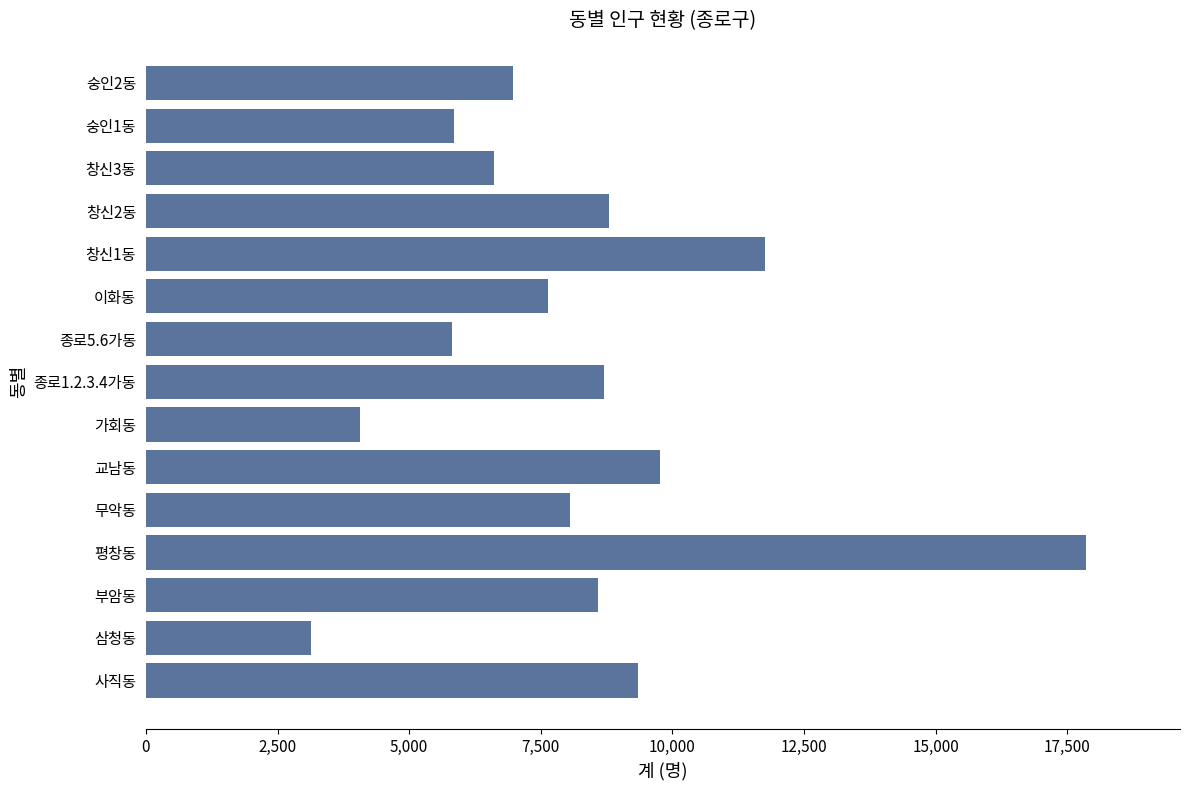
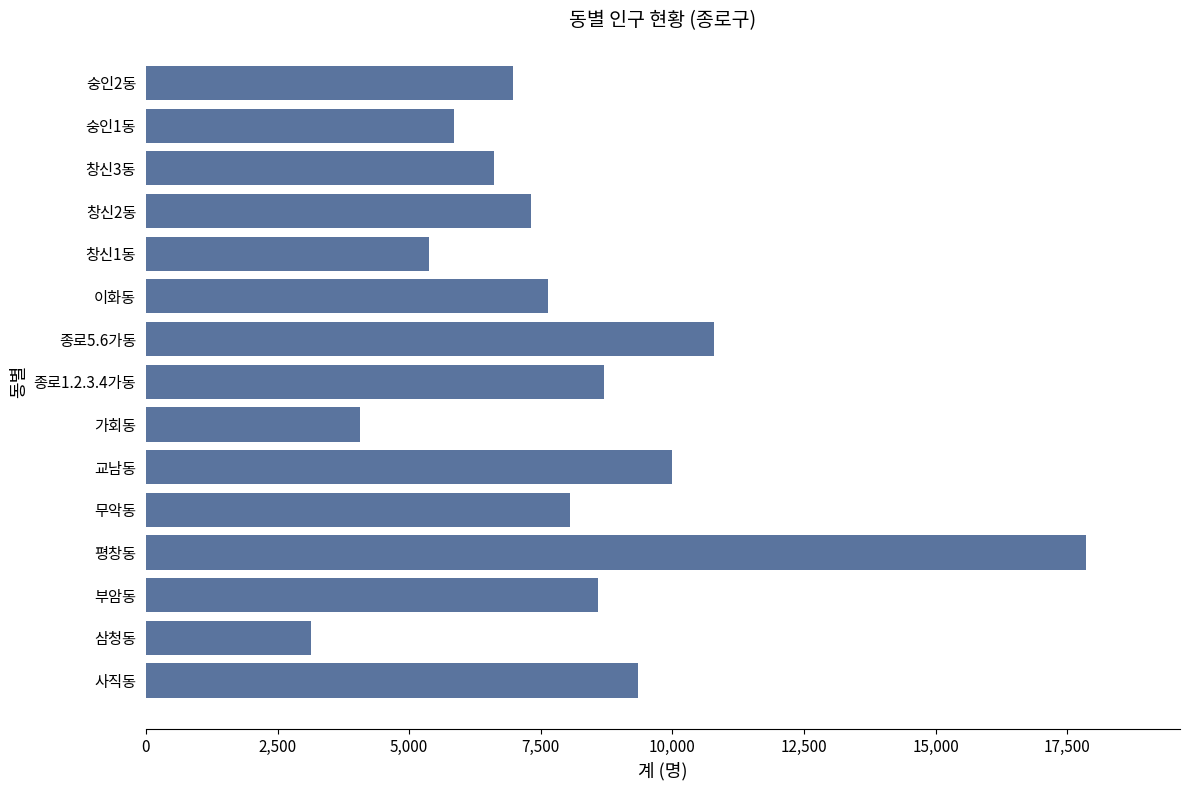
  {
    "숭인2동": "7,000",
    "숭인1동": "5,900",
    "창신3동": "6,600",
-   "창신2동": "8,800",
-   "창신1동": "11,800",
+   "창신2동": "7,300",
+   "창신1동": "5,400",
    "이화동": "7,600",
-   "종로5.6가동": "5,800",
+   "종로5.6가동": "10,800",
    "종로1.2.3.4가동": "8,700",
    "가회동": "4,100",
-   "교남동": "9,800",
+   "교남동": "10,000",
    "무악동": "8,100",
    "평창동": "17,900",
    "부암동": "8,600",
    "삼청동": "3,100",
    "사직동": "9,400"
  }
